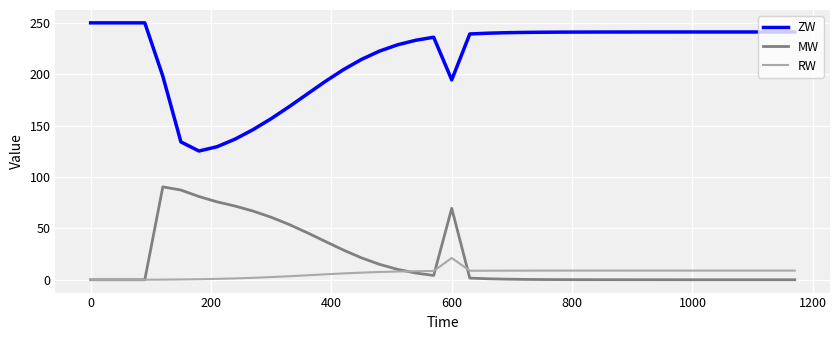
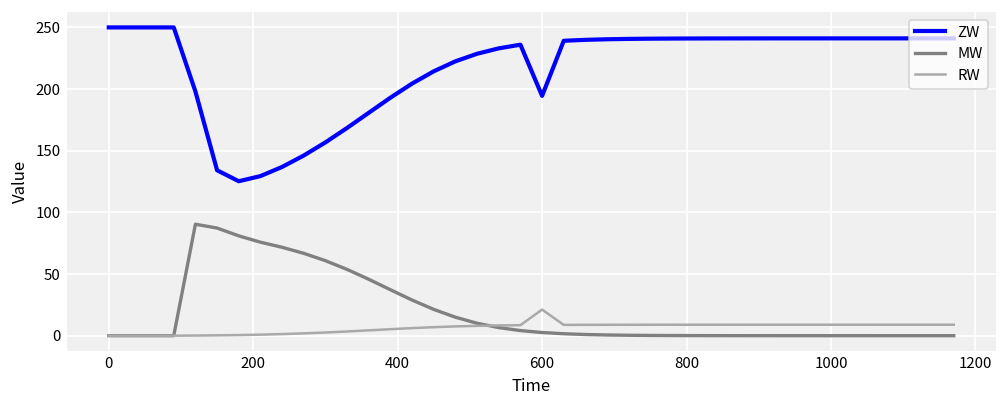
  {
    "ZW": {
      "0": 250,
      "600": 194
    },
    "MW": {
-     "600": 69
+     "600": 3
    },
    "RW": {
      "600": 21
    }
  }
